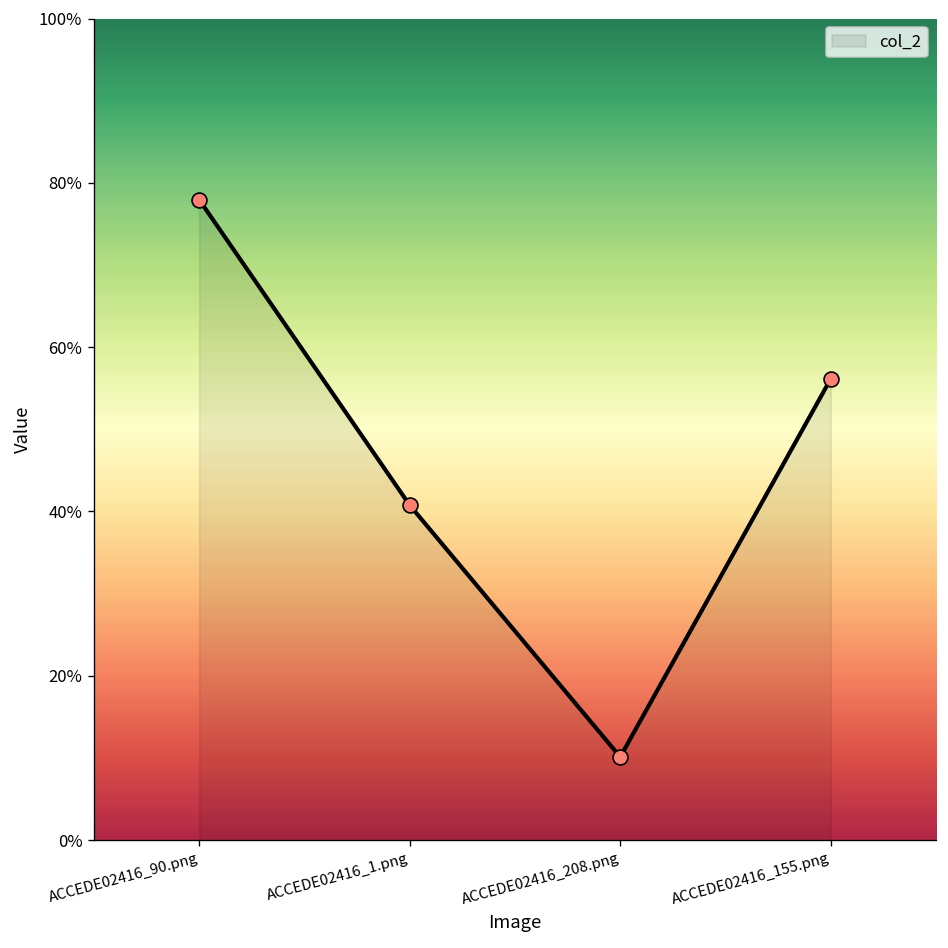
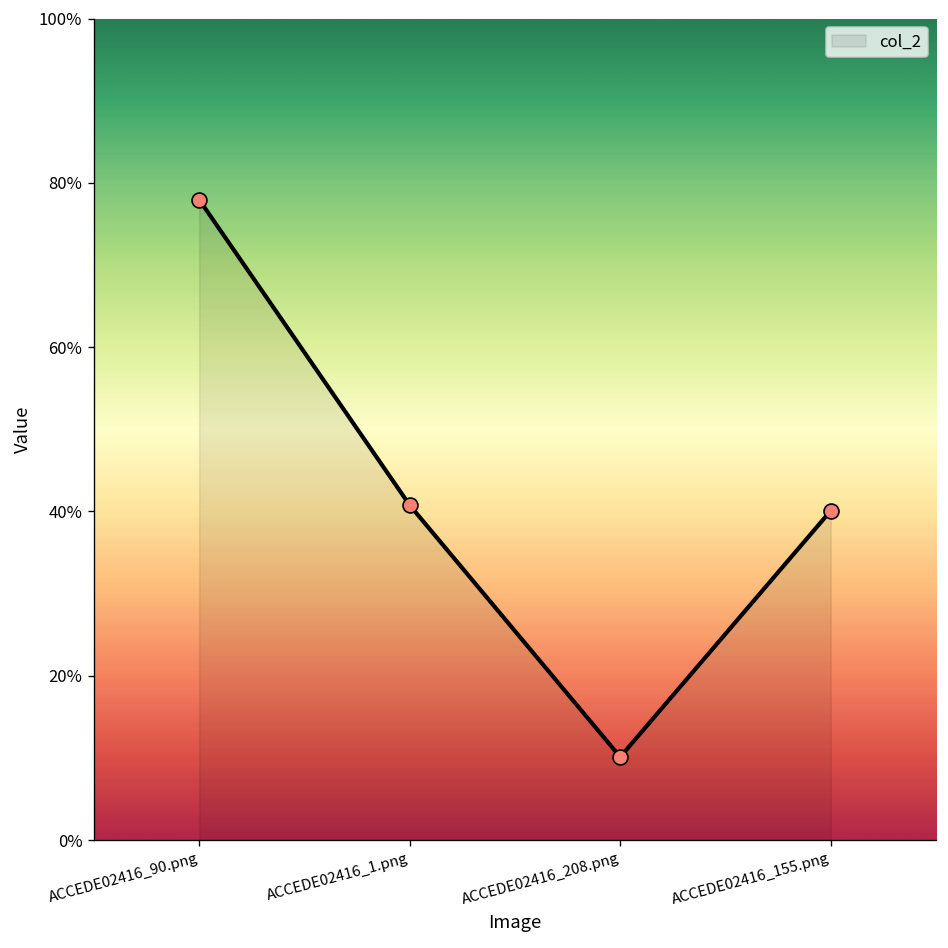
  {
    "ACCEDE02416_90.png": "78%",
    "ACCEDE02416_1.png": "41%",
    "ACCEDE02416_208.png": "10%",
-   "ACCEDE02416_155.png": "56%"
+   "ACCEDE02416_155.png": "40%"
  }
